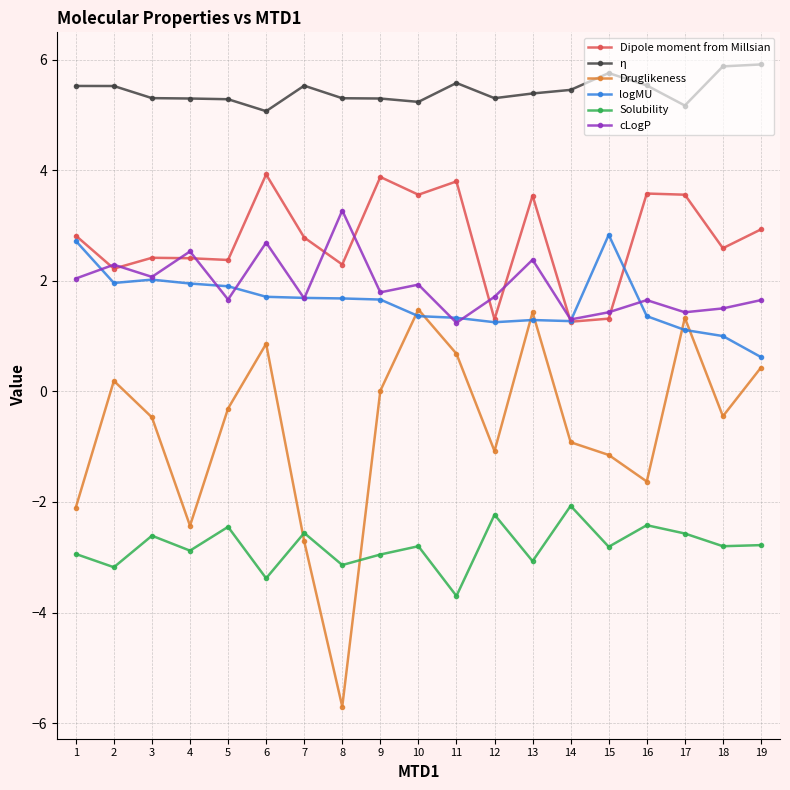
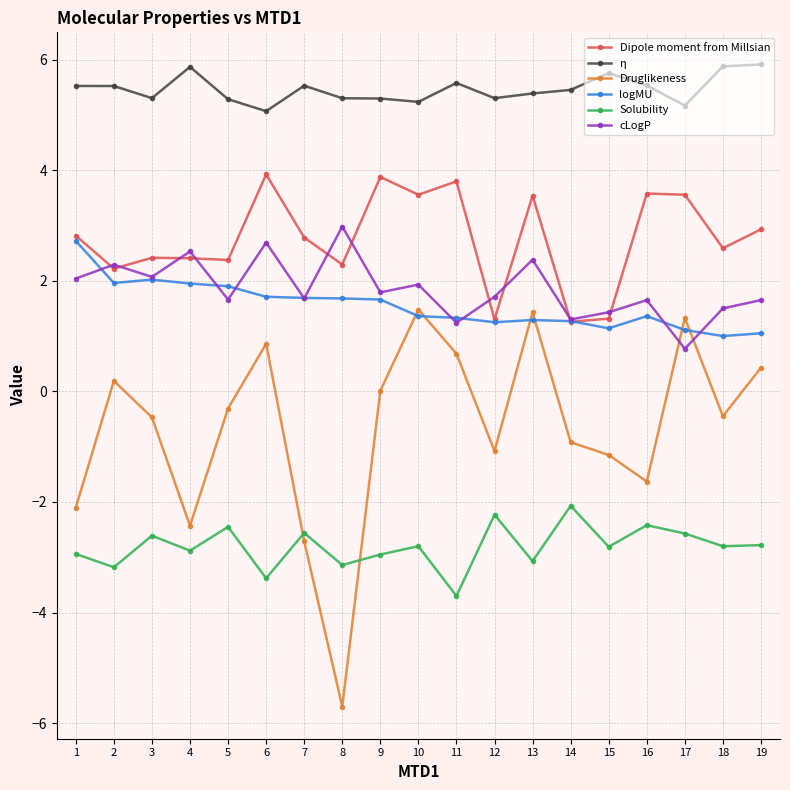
  {
    "η": {
      "1": 5.5,
      "2": 5.5,
      "3": 5.3,
-     "4": 5.3,
+     "4": 5.9,
      "5": 5.3,
      "6": 5.1,
      "7": 5.5,
      "8": 5.3,
      "9": 5.3,
      "10": 5.2,
      "11": 5.6,
      "12": 5.3,
      "13": 5.4,
      "14": 5.5
    },
    "logMU": {
      "1": 2.7,
      "2": 2.0,
      "3": 2.0,
      "4": 2.0,
      "5": 1.9,
      "6": 1.7,
      "8": 1.7,
      "9": 1.7,
      "10": 1.4,
      "11": 1.3,
      "12": 1.3,
      "13": 1.3,
-     "15": 2.8,
+     "15": 1.1,
      "16": 1.4,
      "17": 1.1,
      "18": 1.0,
-     "19": 0.6
+     "19": 1.1
    },
    "Solubility": {
      "1": -2.9,
      "2": -3.2,
      "3": -2.6,
      "4": -2.9,
      "5": -2.5,
      "6": -3.4,
      "7": -2.6,
      "8": -3.1,
      "9": -3.0,
      "10": -2.8,
      "11": -3.7,
      "12": -2.2,
      "13": -3.1,
      "14": -2.1,
      "15": -2.8,
      "16": -2.4,
      "17": -2.6,
      "18": -2.8,
      "19": -2.8
    },
    "cLogP": {
      "1": 2.0,
      "2": 2.3,
      "3": 2.1,
      "4": 2.5,
      "5": 1.7,
      "6": 2.7,
-     "8": 3.3,
+     "8": 3.0,
      "9": 1.8,
      "10": 1.9,
      "11": 1.2,
      "12": 1.7,
      "13": 2.4,
      "15": 1.4,
      "16": 1.7,
-     "17": 1.4,
+     "17": 0.8,
      "18": 1.5,
      "19": 1.7
    }
  }
